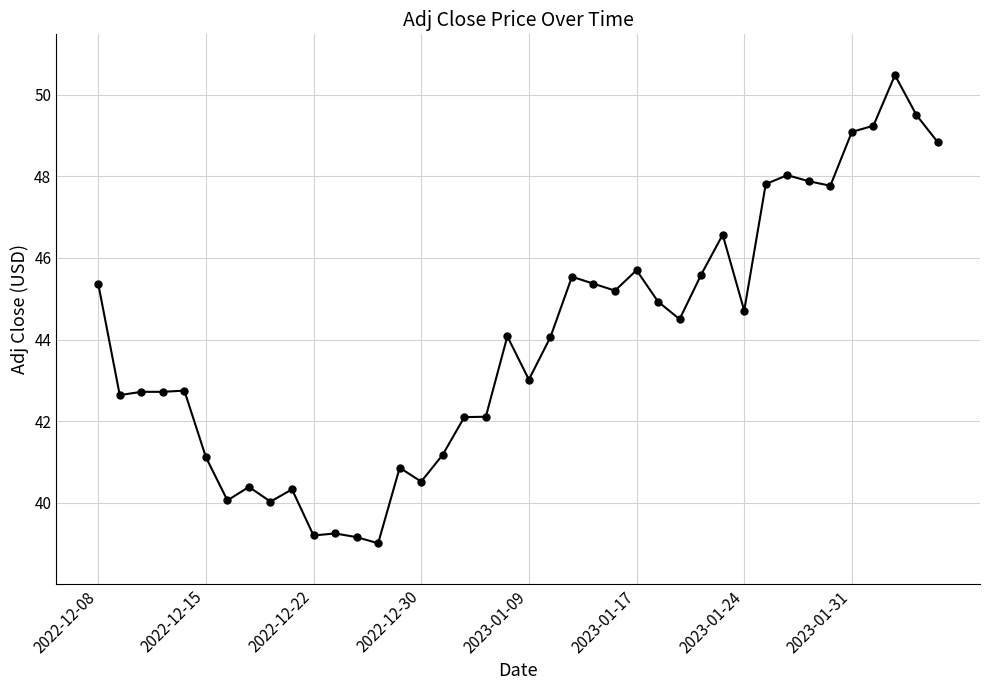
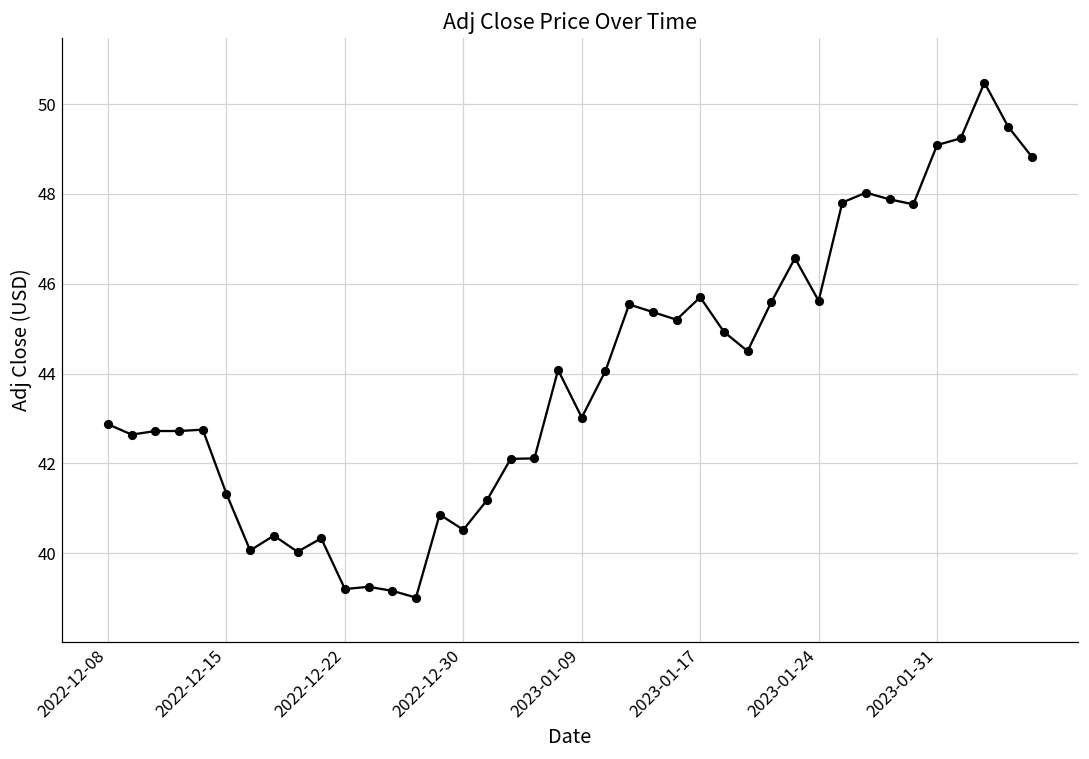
  {
-   "2022-12-08": 45.4,
-   "2022-12-15": 41.1,
+   "2022-12-08": 42.9,
+   "2022-12-15": 41.3,
    "2022-12-22": 39.2,
    "2022-12-30": 40.5,
    "2023-01-09": 43.0,
    "2023-01-17": 45.7,
-   "2023-01-24": 44.7,
+   "2023-01-24": 45.6,
    "2023-01-31": 49.1
  }
